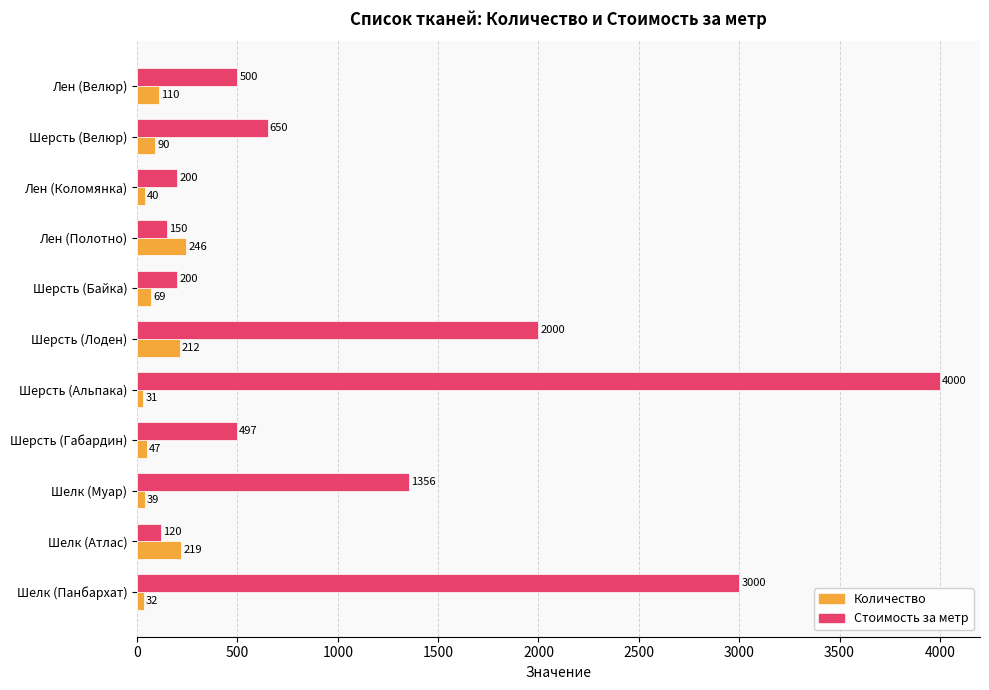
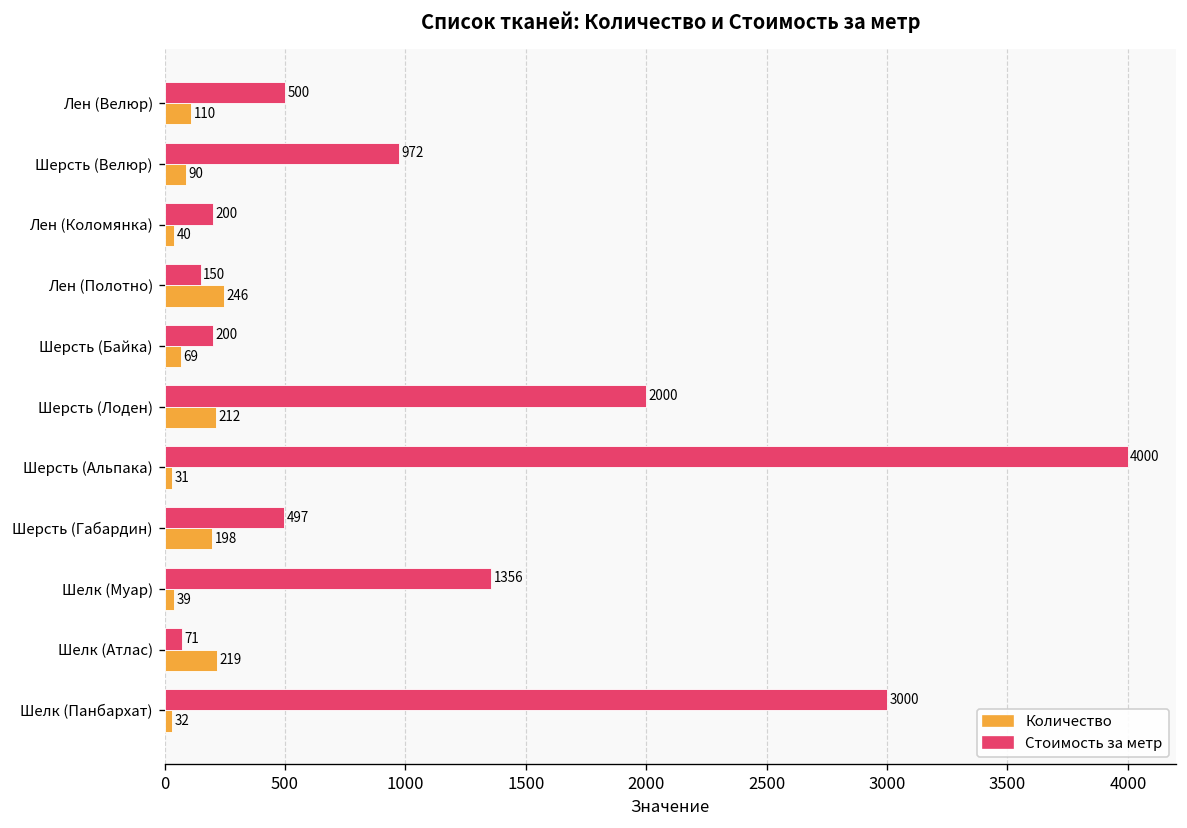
  {
    "Количество": {
      "Лен (Велюр)": 110,
      "Шерсть (Велюр)": 90,
      "Лен (Коломянка)": 40,
      "Лен (Полотно)": 246,
      "Шерсть (Байка)": 69,
      "Шерсть (Лоден)": 212,
      "Шерсть (Альпака)": 31,
-     "Шерсть (Габардин)": 47,
+     "Шерсть (Габардин)": 198,
      "Шелк (Муар)": 39,
      "Шелк (Атлас)": 219,
      "Шелк (Панбархат)": 32
    },
    "Стоимость за метр": {
      "Лен (Велюр)": 500,
-     "Шерсть (Велюр)": 650,
+     "Шерсть (Велюр)": 972,
      "Лен (Коломянка)": 200,
      "Лен (Полотно)": 150,
      "Шерсть (Байка)": 200,
      "Шерсть (Лоден)": 2000,
      "Шерсть (Альпака)": 4000,
      "Шерсть (Габардин)": 497,
      "Шелк (Муар)": 1356,
-     "Шелк (Атлас)": 120,
+     "Шелк (Атлас)": 71,
      "Шелк (Панбархат)": 3000
    }
  }
